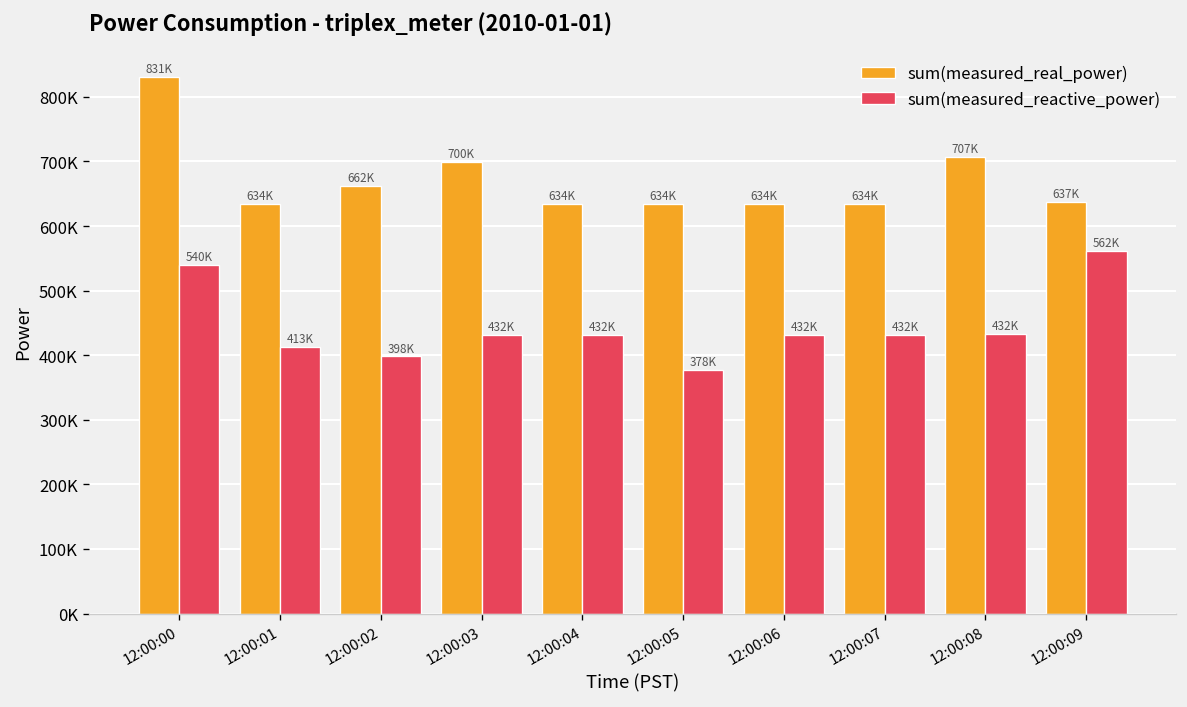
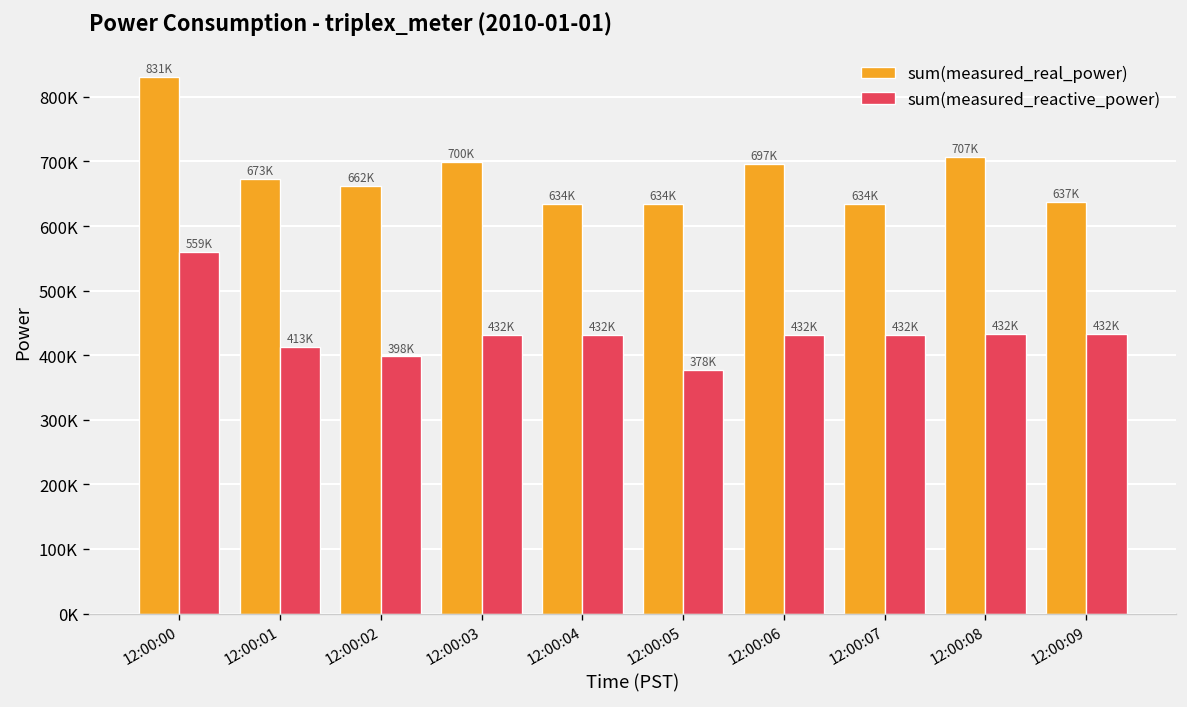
  {
    "sum(measured_real_power)": {
      "12:00:00": "831K",
-     "12:00:01": "634K",
+     "12:00:01": "673K",
      "12:00:02": "662K",
      "12:00:03": "700K",
      "12:00:04": "634K",
      "12:00:05": "634K",
-     "12:00:06": "634K",
+     "12:00:06": "697K",
      "12:00:07": "634K",
      "12:00:08": "707K",
      "12:00:09": "637K"
    },
    "sum(measured_reactive_power)": {
-     "12:00:00": "540K",
+     "12:00:00": "559K",
      "12:00:01": "413K",
      "12:00:02": "398K",
      "12:00:03": "432K",
      "12:00:04": "432K",
      "12:00:05": "378K",
      "12:00:06": "432K",
      "12:00:07": "432K",
      "12:00:08": "432K",
-     "12:00:09": "562K"
+     "12:00:09": "432K"
    }
  }
